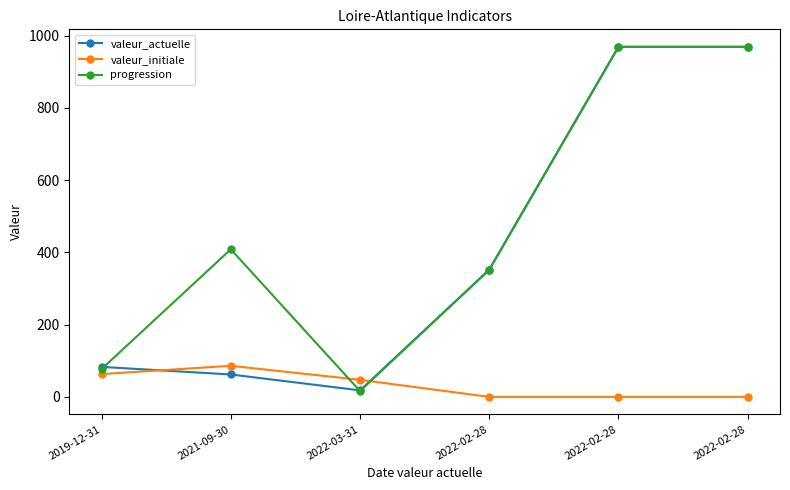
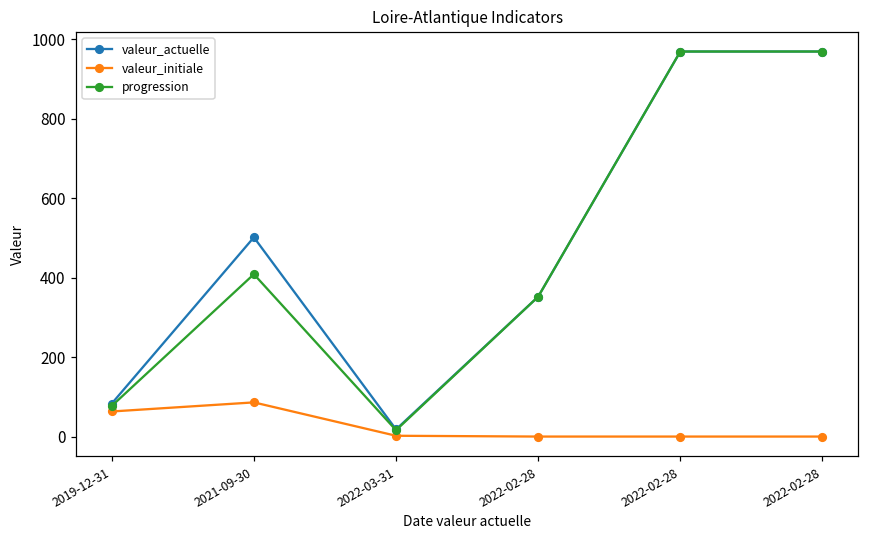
  {
    "valeur_actuelle": {
-     "2021-09-30": 60
+     "2021-09-30": 500
    },
    "valeur_initiale": {
      "2019-12-31": 60,
      "2021-09-30": 90,
-     "2022-03-31": 50
+     "2022-03-31": 0
    },
    "progression": {
      "2021-09-30": 410
    }
  }
